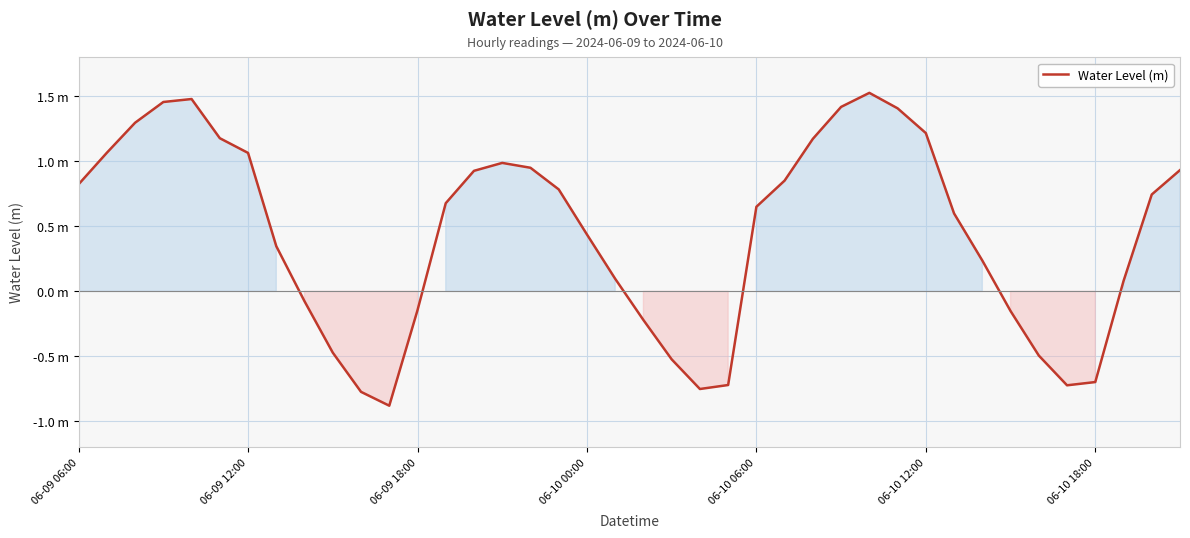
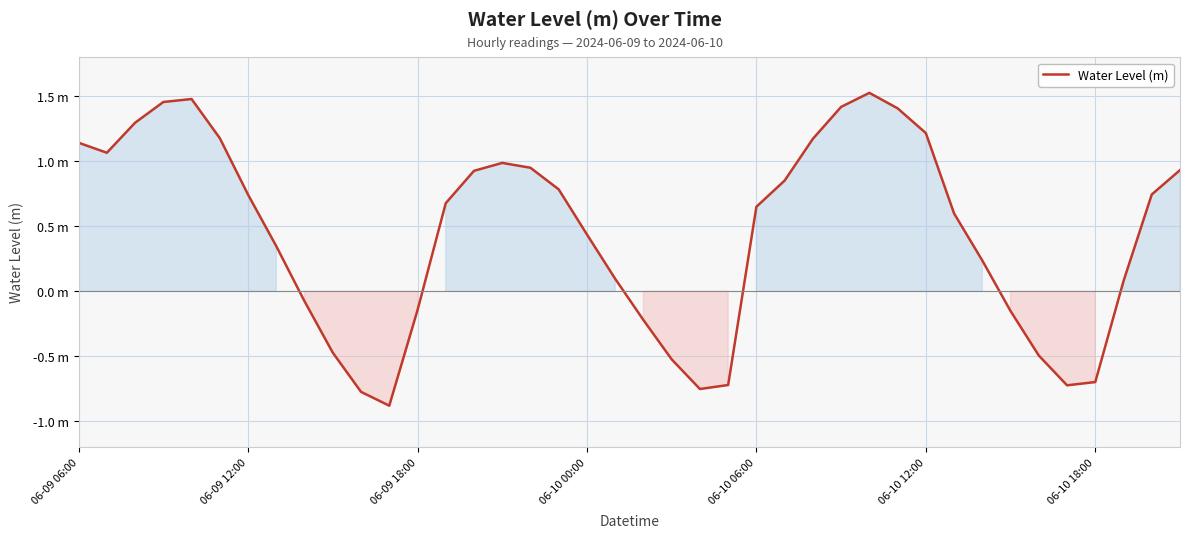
  {
-   "06-09 06:00": "0.82 m",
-   "06-09 12:00": "1.07 m",
+   "06-09 06:00": "1.14 m",
+   "06-09 12:00": "0.74 m",
    "06-09 18:00": "-0.15 m",
    "06-10 00:00": "0.44 m",
    "06-10 06:00": "0.65 m",
    "06-10 12:00": "1.22 m",
    "06-10 18:00": "-0.70 m"
  }
